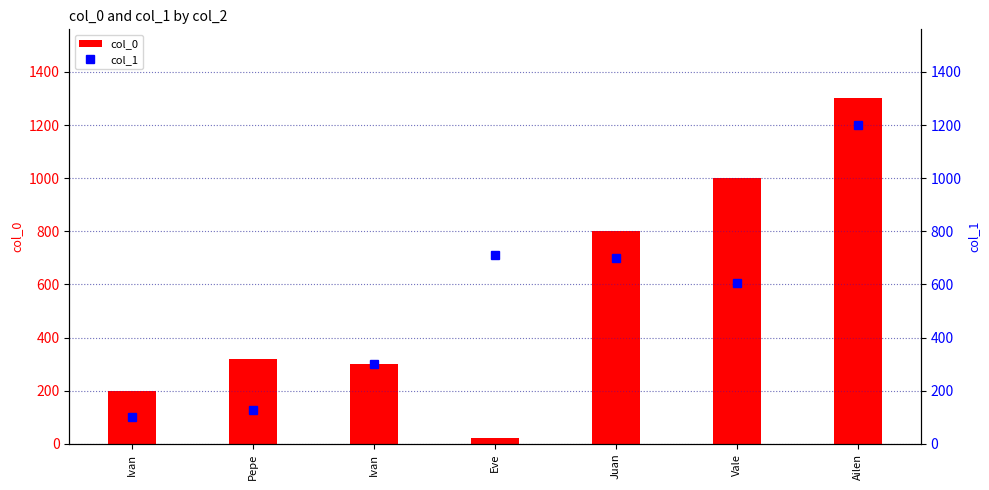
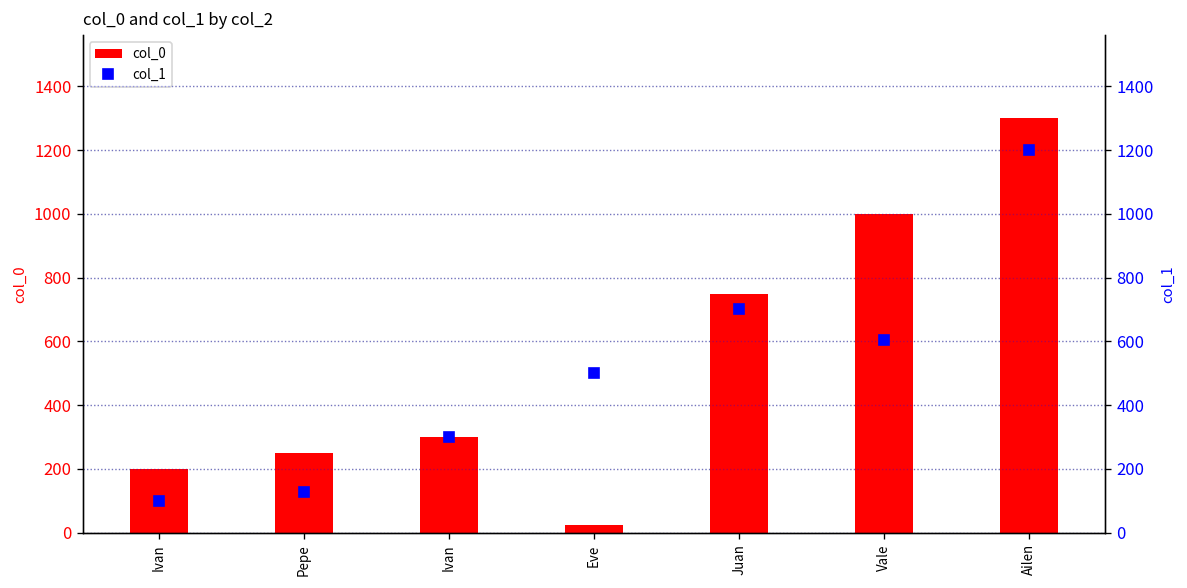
  {
    "col_0": {
-     "Pepe": 320,
+     "Pepe": 250,
      "Eve": 20,
-     "Juan": 800,
+     "Juan": 750,
      "Vale": 1000,
      "Ailen": 1300
    },
    "col_1": {
      "Pepe": 130,
-     "Eve": 710,
+     "Eve": 500,
      "Juan": 700,
      "Vale": 600,
      "Ailen": 1200
    }
  }
